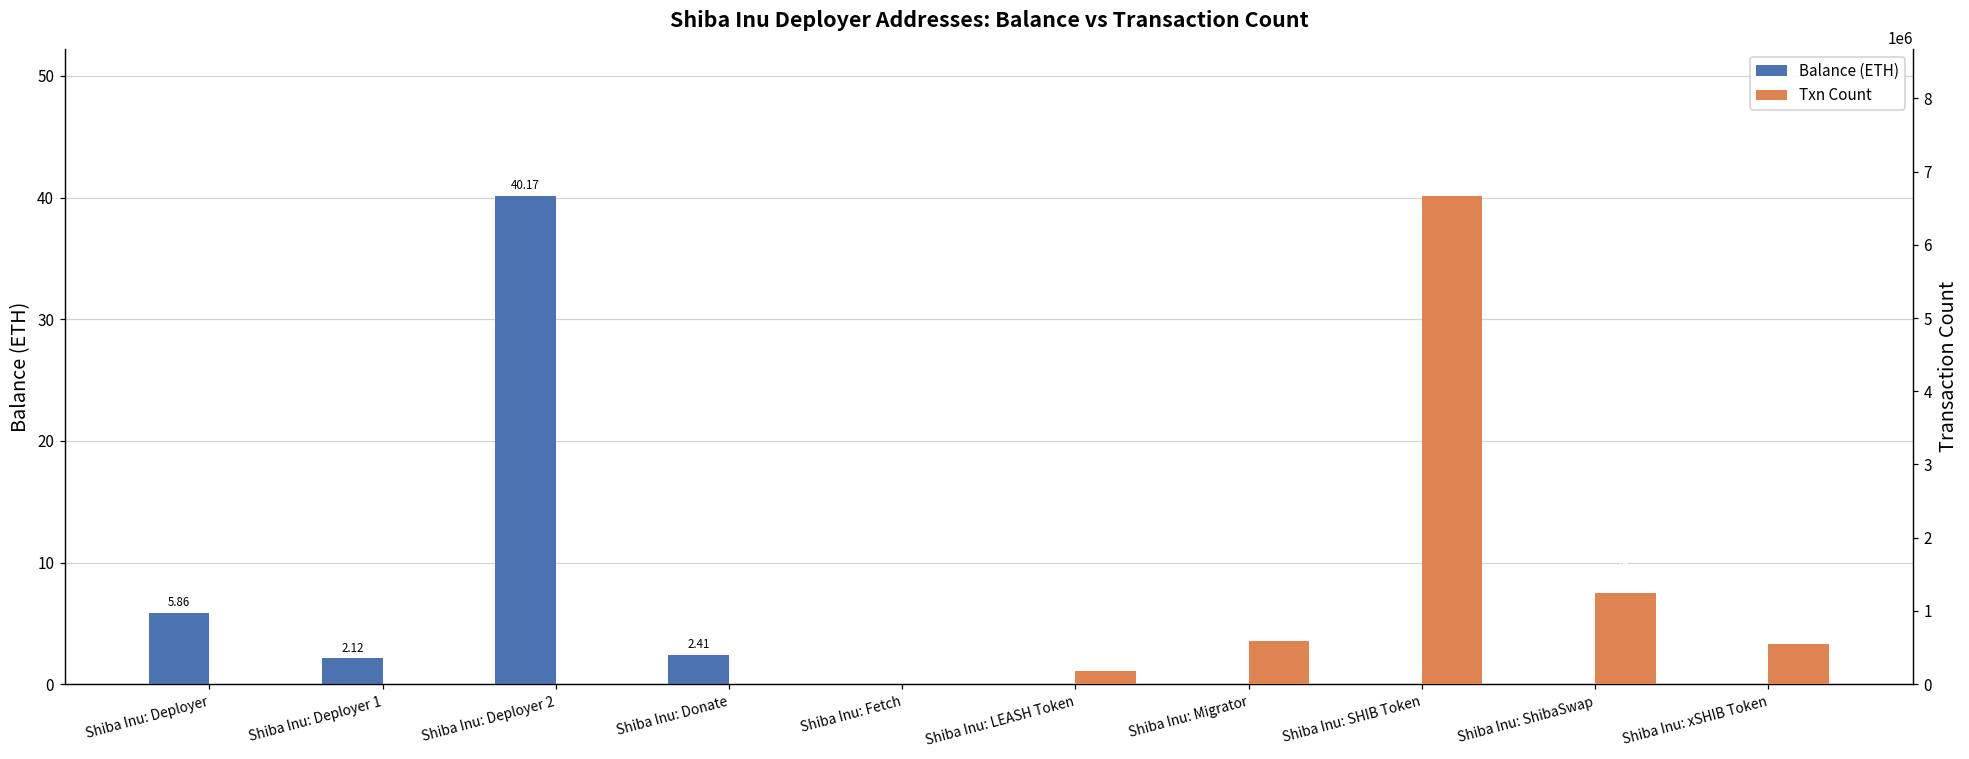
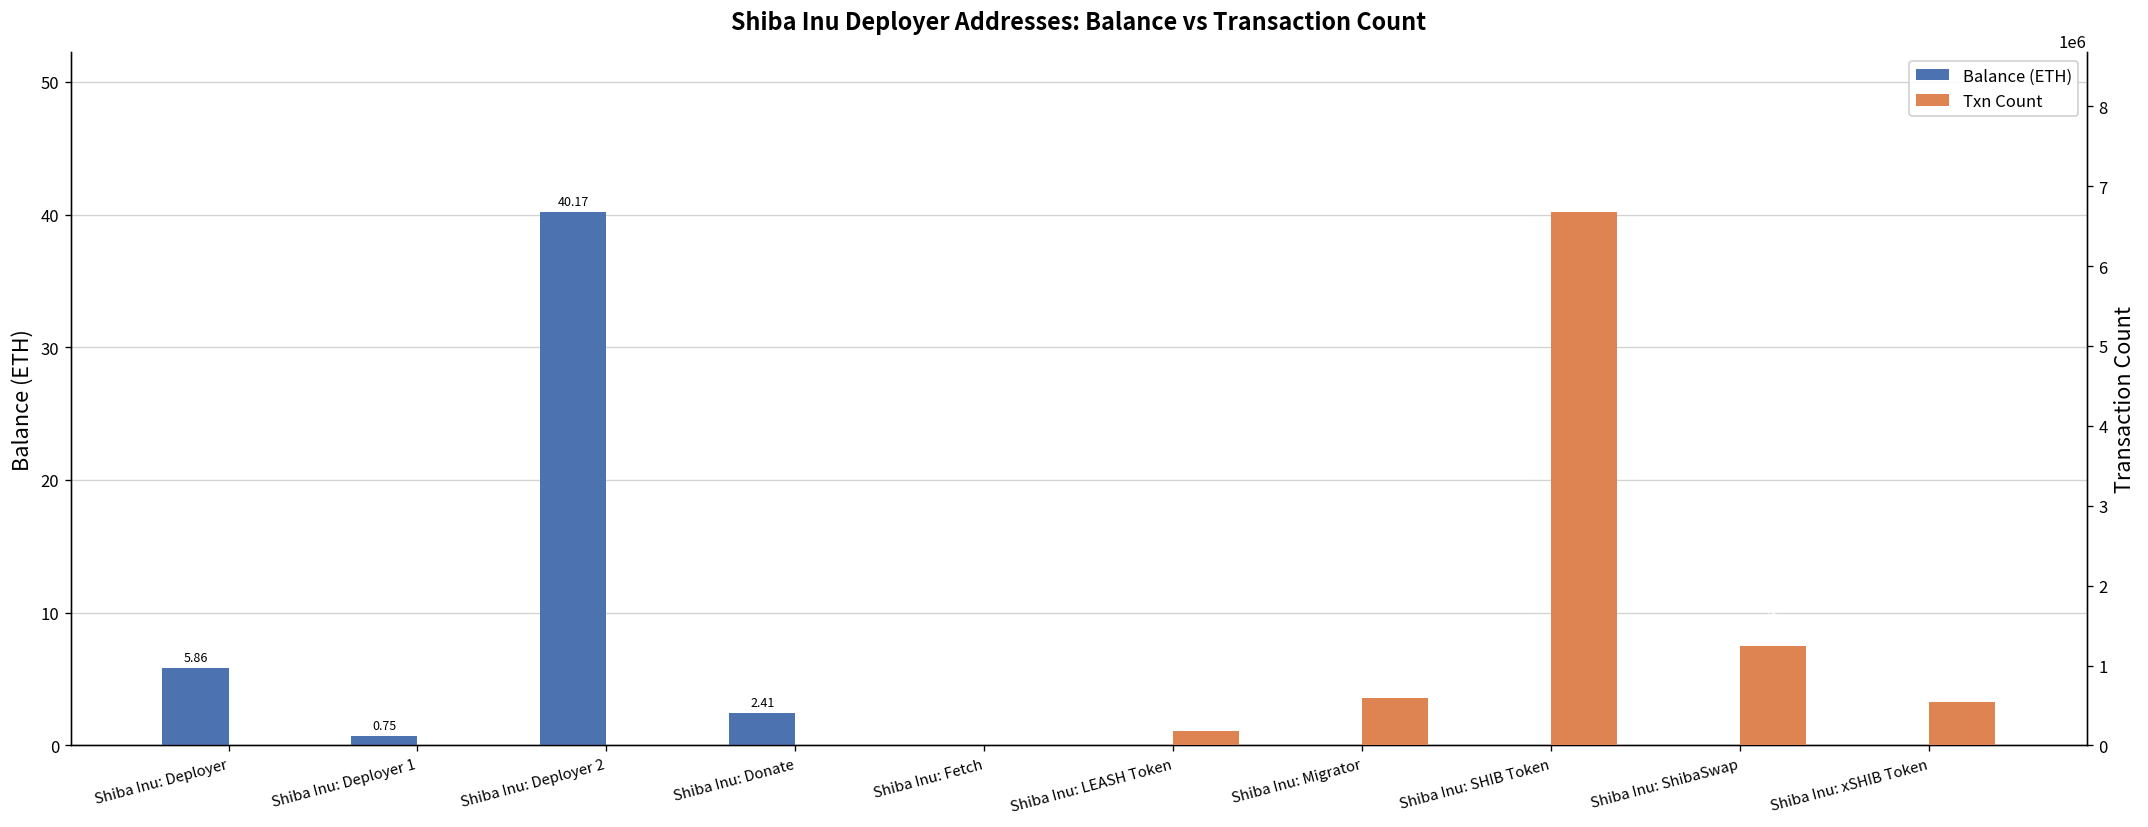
  {
    "Balance (ETH)": {
      "Shiba Inu: Deployer": 5.86,
-     "Shiba Inu: Deployer 1": 2.12,
+     "Shiba Inu: Deployer 1": 0.75,
      "Shiba Inu: Deployer 2": 40.17,
      "Shiba Inu: Donate": 2.41
    }
  }
